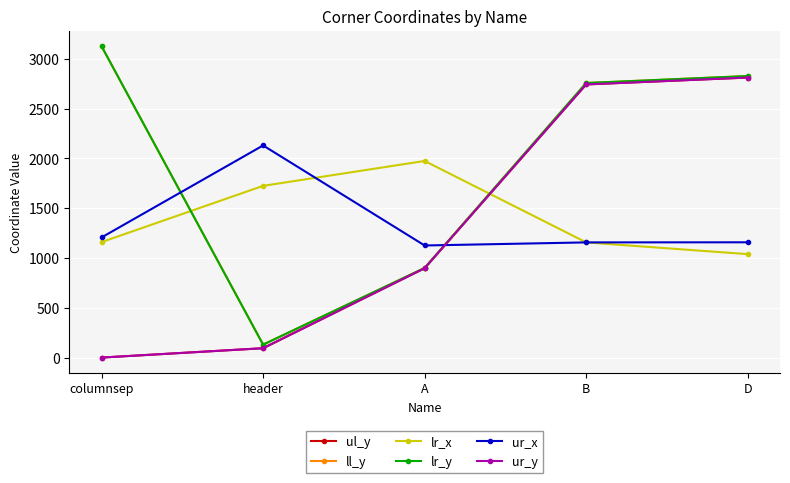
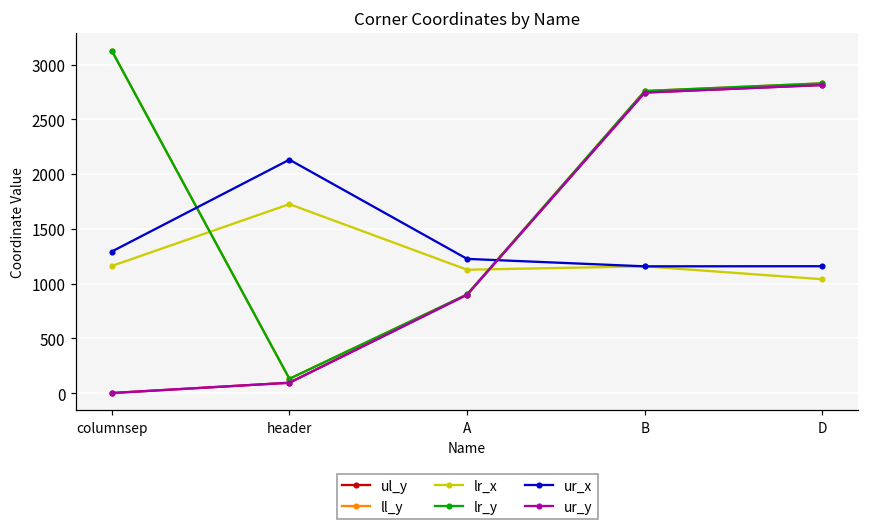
  {
    "ur_y": {
      "columnsep": 0,
      "header": 100
    },
    "lr_y": {
      "columnsep": 3100,
      "header": 100
    },
    "lr_x": {
      "columnsep": 1200,
      "header": 1700,
-     "A": 2000,
+     "A": 1100,
      "D": 1000
    },
    "ur_x": {
-     "columnsep": 1200,
+     "columnsep": 1300,
      "header": 2100,
-     "A": 1100,
+     "A": 1200,
      "D": 1200
    }
  }
